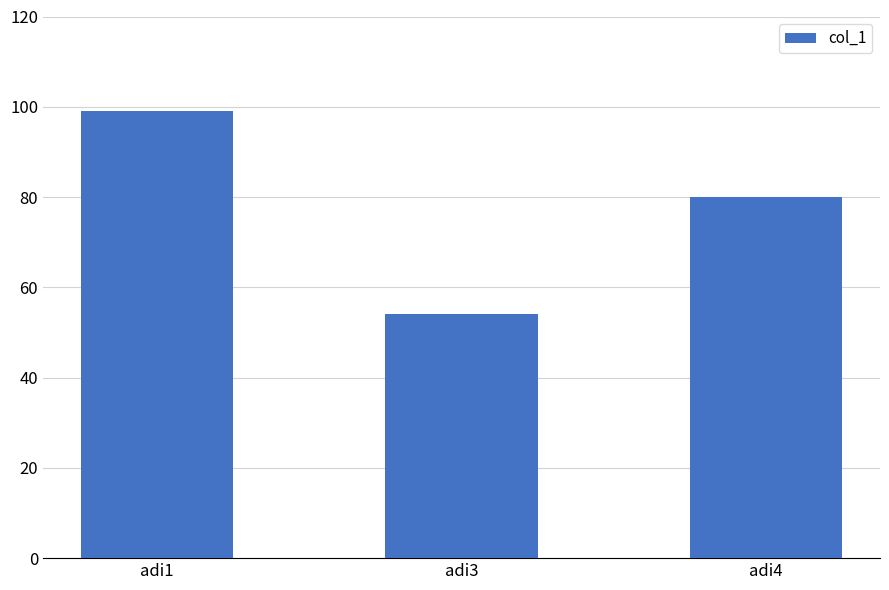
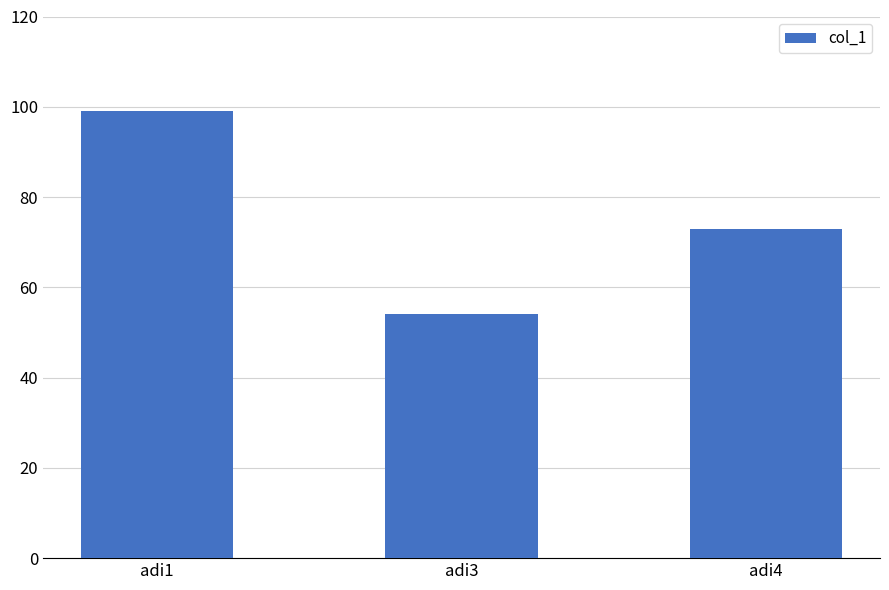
  {
    "adi1": 99,
    "adi3": 54,
-   "adi4": 80
+   "adi4": 73
  }
